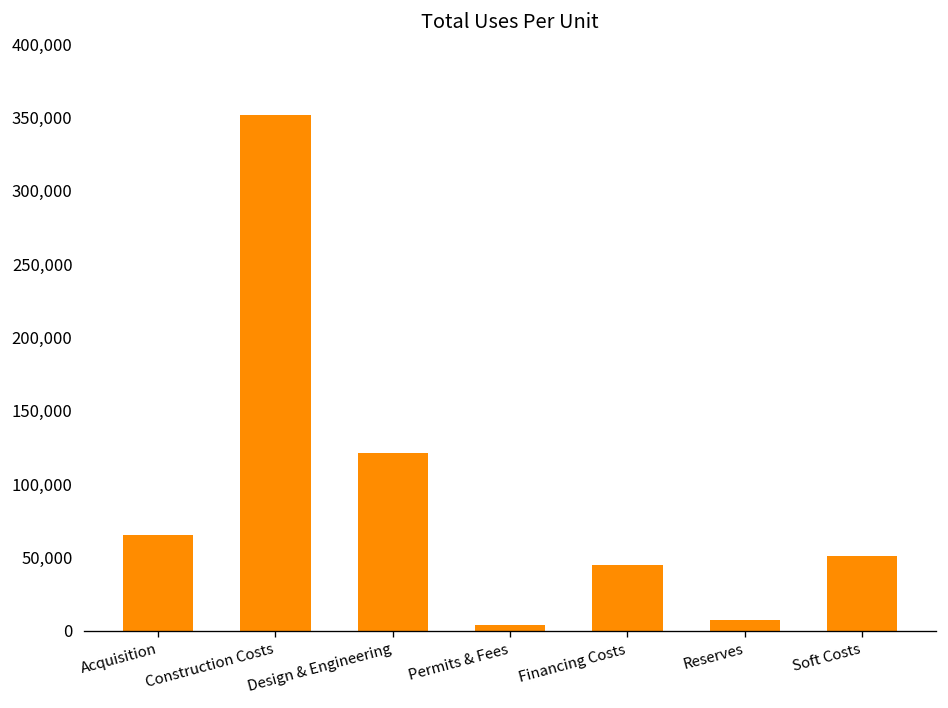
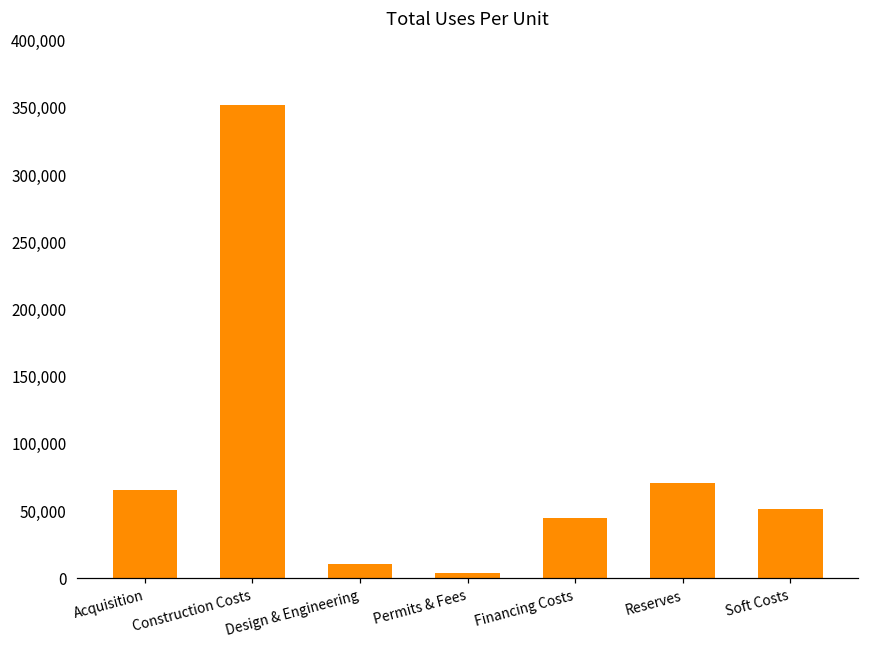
  {
    "Acquisition": "66,000",
    "Construction Costs": "352,000",
-   "Design & Engineering": "121,000",
+   "Design & Engineering": "11,000",
    "Permits & Fees": "4,000",
    "Financing Costs": "45,000",
-   "Reserves": "7,000",
+   "Reserves": "71,000",
    "Soft Costs": "51,000"
  }
